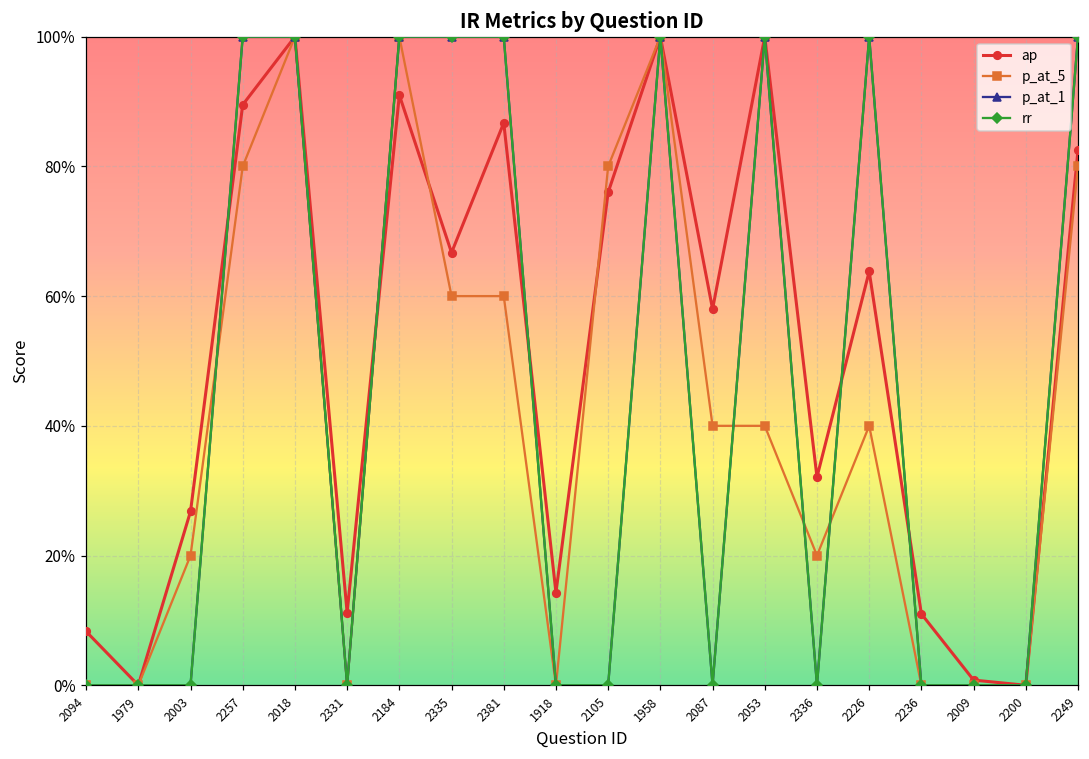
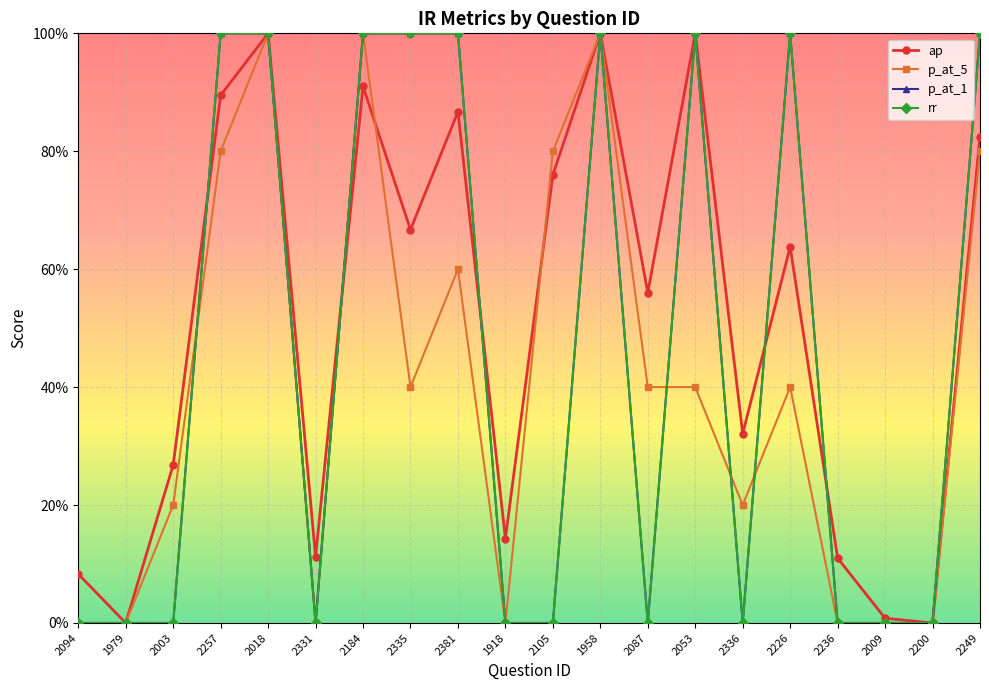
  {
    "ap": {
      "2094": "8%",
      "2003": "27%",
      "2257": "90%",
      "2331": "11%",
      "2184": "91%",
      "2335": "67%",
      "2381": "87%",
      "1918": "14%",
      "2105": "76%",
-     "2087": "58%",
+     "2087": "56%",
      "2336": "32%",
      "2226": "64%",
      "2236": "11%",
      "2009": "1%",
      "2249": "83%"
    },
    "p_at_5": {
      "2003": "20%",
      "2257": "80%",
-     "2335": "60%",
+     "2335": "40%",
      "2381": "60%",
      "2105": "80%",
      "2087": "40%",
      "2053": "40%",
      "2336": "20%",
      "2226": "40%",
      "2249": "80%"
    },
    "rr": {
      "2003": "0%",
      "2257": "100%",
      "2335": "100%",
      "2381": "100%",
      "2105": "0%",
      "2087": "0%",
      "2336": "0%",
      "2226": "100%",
      "2249": "100%"
    }
  }
